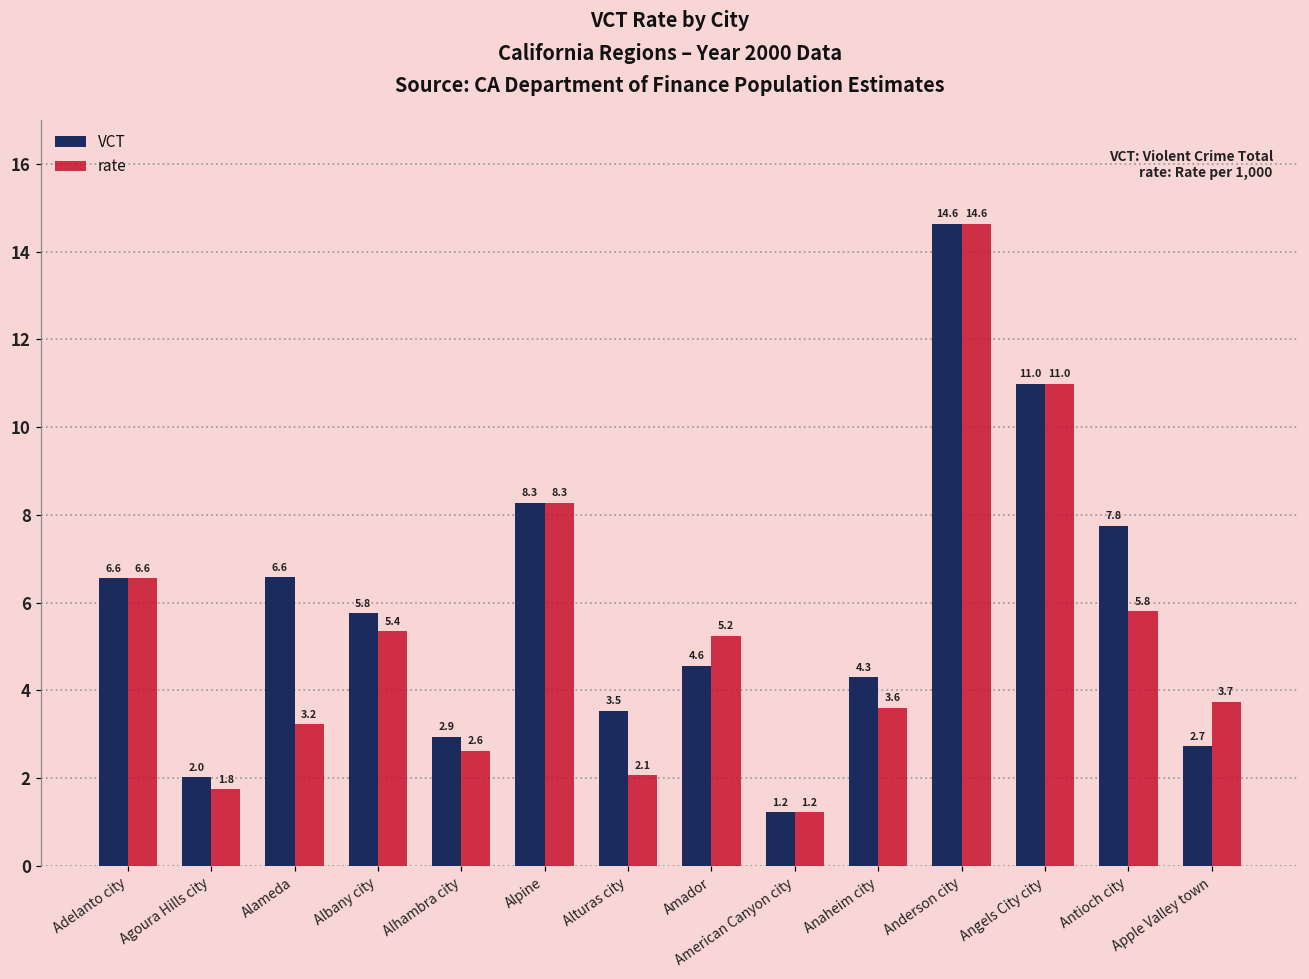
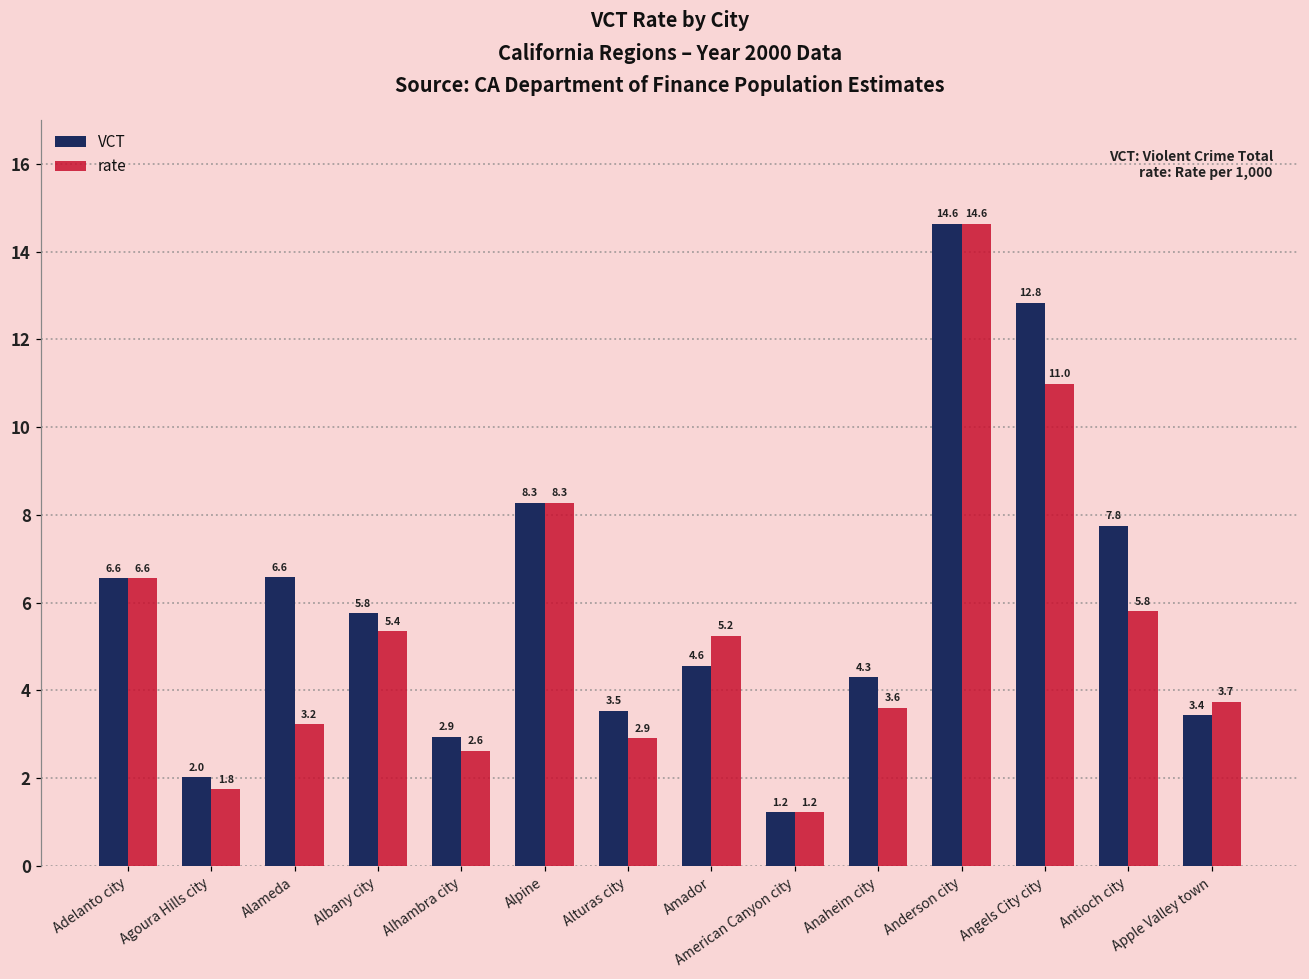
  {
    "VCT": {
      "Adelanto city": 6.6,
      "Agoura Hills city": 2.0,
      "Alameda": 6.6,
      "Albany city": 5.8,
      "Alhambra city": 2.9,
      "Alpine": 8.3,
      "Alturas city": 3.5,
      "Amador": 4.6,
      "American Canyon city": 1.2,
      "Anaheim city": 4.3,
      "Anderson city": 14.6,
-     "Angels City city": 11.0,
+     "Angels City city": 12.8,
      "Antioch city": 7.8,
-     "Apple Valley town": 2.7
+     "Apple Valley town": 3.4
    },
    "rate": {
      "Adelanto city": 6.6,
      "Agoura Hills city": 1.8,
      "Alameda": 3.2,
      "Albany city": 5.4,
      "Alhambra city": 2.6,
      "Alpine": 8.3,
-     "Alturas city": 2.1,
+     "Alturas city": 2.9,
      "Amador": 5.2,
      "American Canyon city": 1.2,
      "Anaheim city": 3.6,
      "Anderson city": 14.6,
      "Angels City city": 11.0,
      "Antioch city": 5.8,
      "Apple Valley town": 3.7
    }
  }
